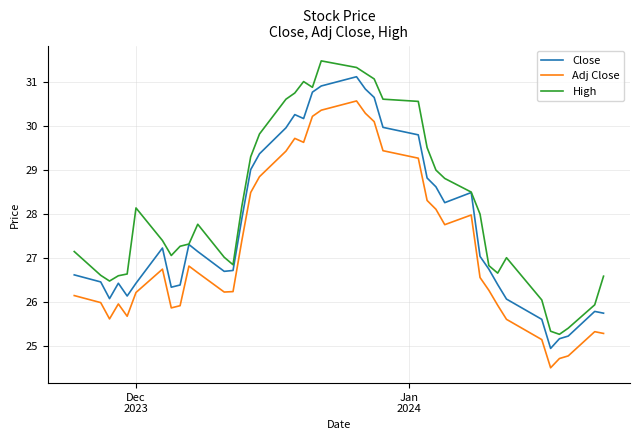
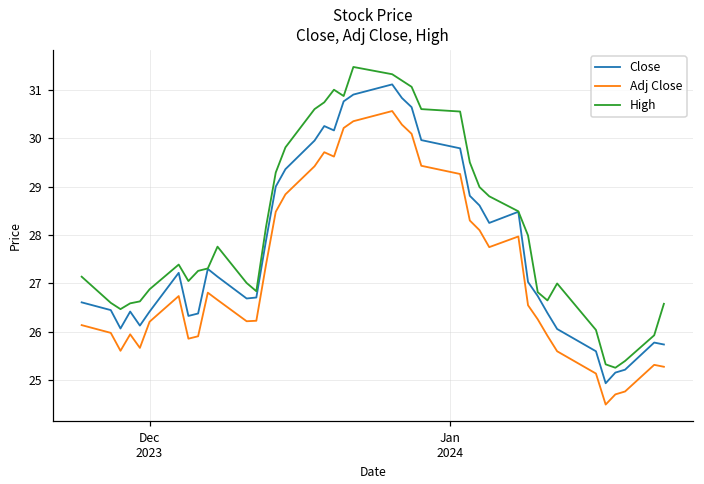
  {
    "Close": {
      "Dec 2023": 26.4
    },
    "Adj Close": {
      "Dec 2023": 26.2
    },
    "High": {
-     "Dec 2023": 28.1
+     "Dec 2023": 26.9
    }
  }
